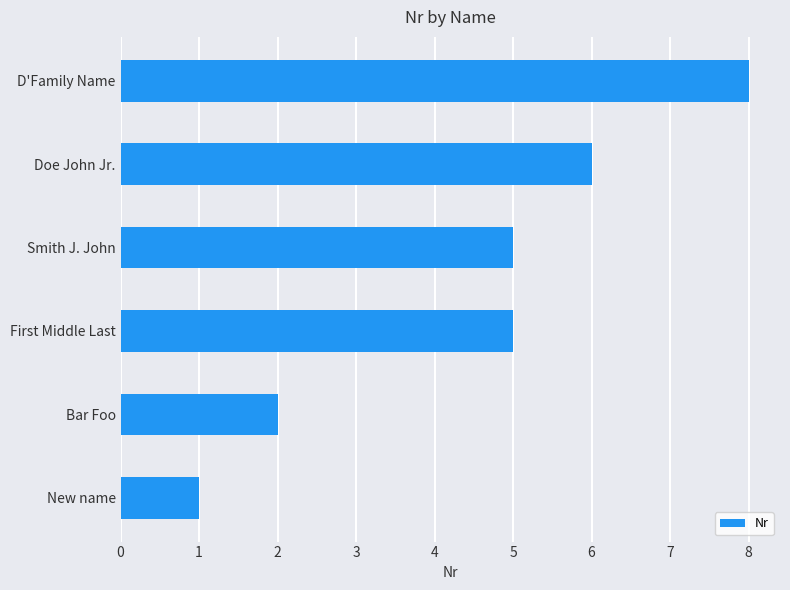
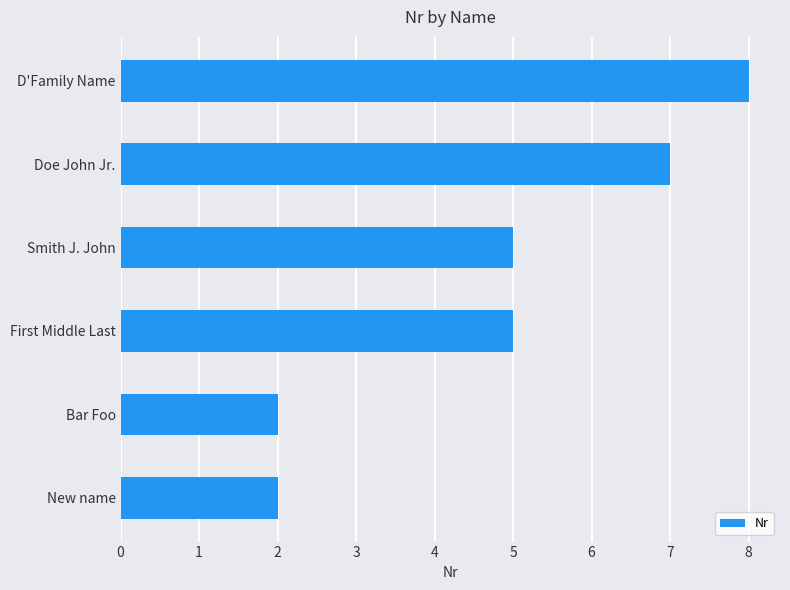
  {
    "D'Family Name": 8,
-   "Doe John Jr.": 6,
+   "Doe John Jr.": 7,
    "Smith J. John": 5,
    "First Middle Last": 5,
    "Bar Foo": 2,
-   "New name": 1
+   "New name": 2
  }
